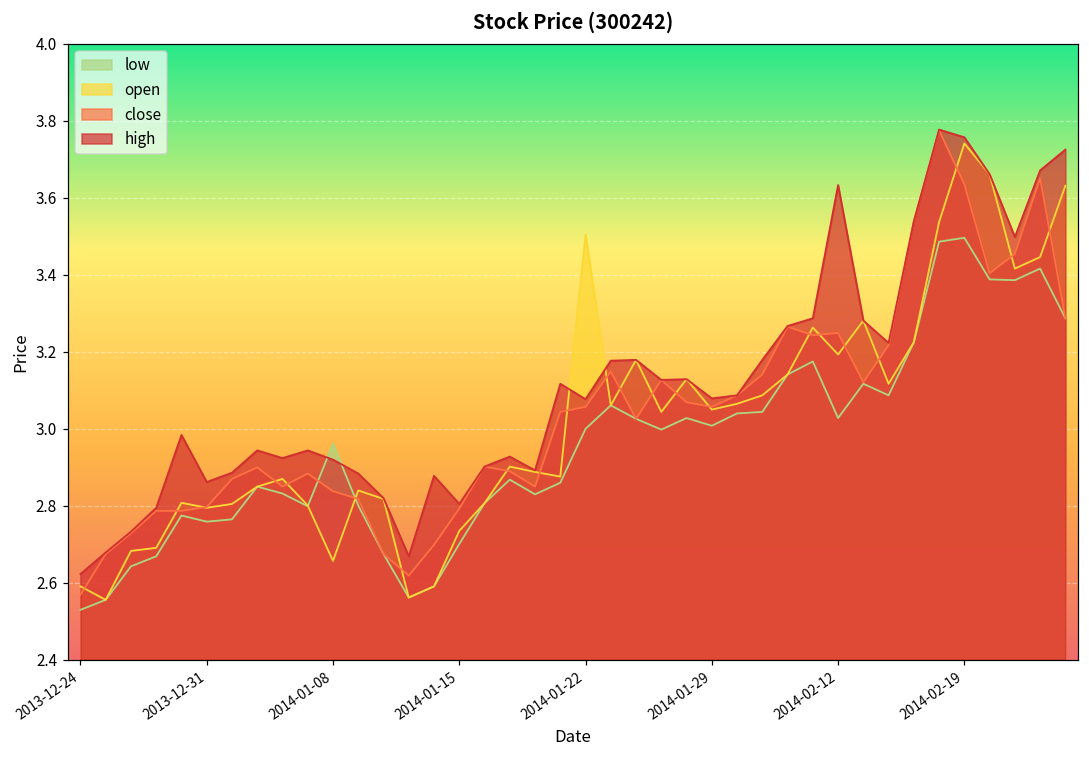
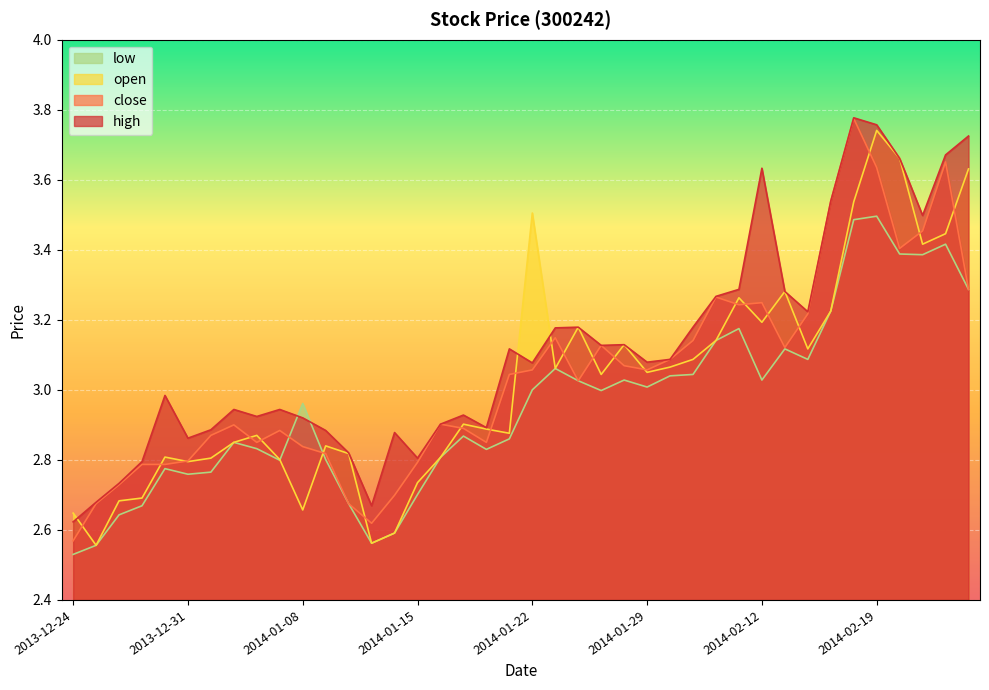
  {
    "low": {
      "2013-12-24": 2.53,
      "2013-12-31": 2.76,
      "2014-01-08": 2.96,
      "2014-01-15": 2.70,
      "2014-01-22": 3.00,
      "2014-01-29": 3.01,
      "2014-02-12": 3.03,
      "2014-02-19": 3.50
    },
    "open": {
-     "2013-12-24": 2.59,
+     "2013-12-24": 2.65,
      "2014-01-08": 2.66,
      "2014-01-15": 2.74,
      "2014-01-22": 3.51,
      "2014-02-12": 3.19,
      "2014-02-19": 3.74
    },
    "close": {
      "2013-12-24": 2.57,
      "2014-01-08": 2.84,
      "2014-01-15": 2.79,
      "2014-01-22": 3.06,
      "2014-02-12": 3.25,
      "2014-02-19": 3.64
    },
    "high": {
      "2013-12-24": 2.62,
      "2013-12-31": 2.86,
      "2014-01-08": 2.92,
      "2014-01-15": 2.81,
      "2014-01-22": 3.08,
      "2014-01-29": 3.08,
      "2014-02-12": 3.63,
      "2014-02-19": 3.76
    }
  }
